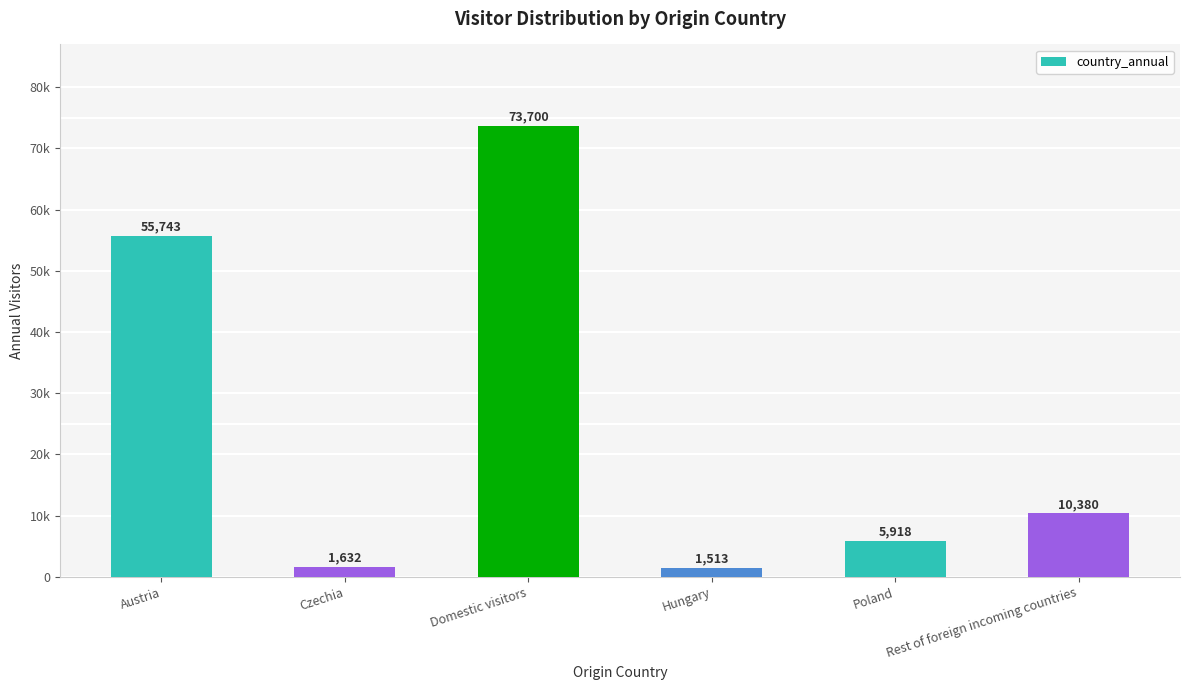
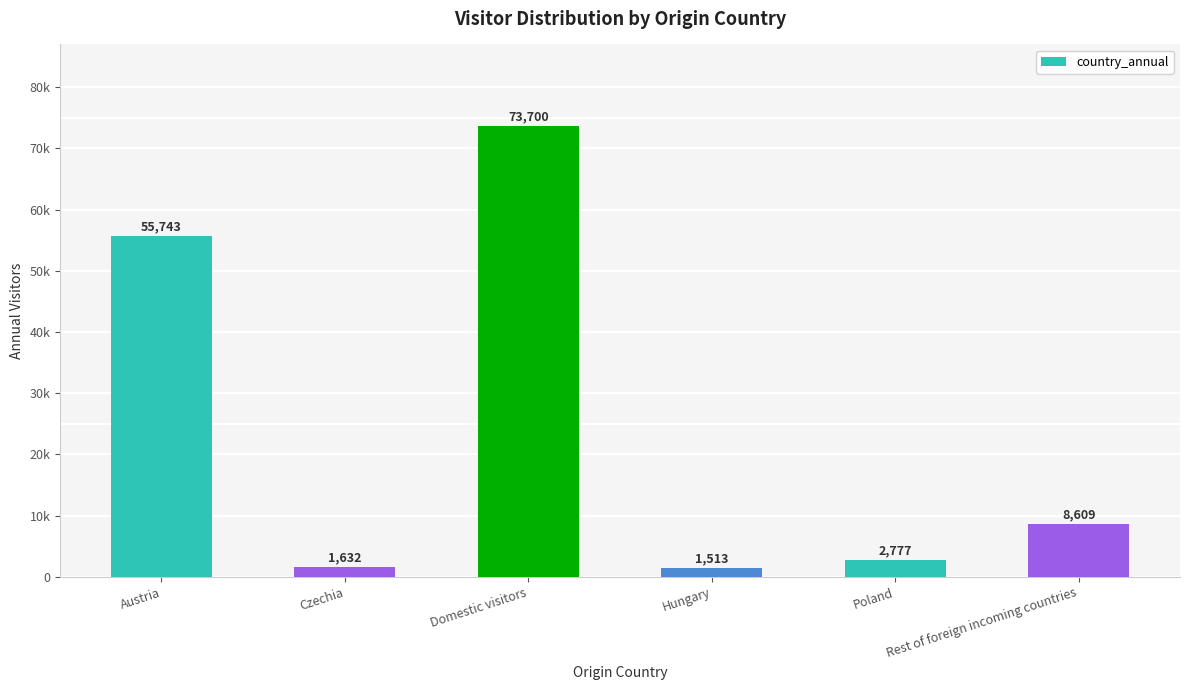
  {
    "Austria": "55,743",
    "Czechia": "1,632",
    "Domestic visitors": "73,700",
    "Hungary": "1,513",
-   "Poland": "5,918",
-   "Rest of foreign incoming countries": "10,380"
+   "Poland": "2,777",
+   "Rest of foreign incoming countries": "8,609"
  }
